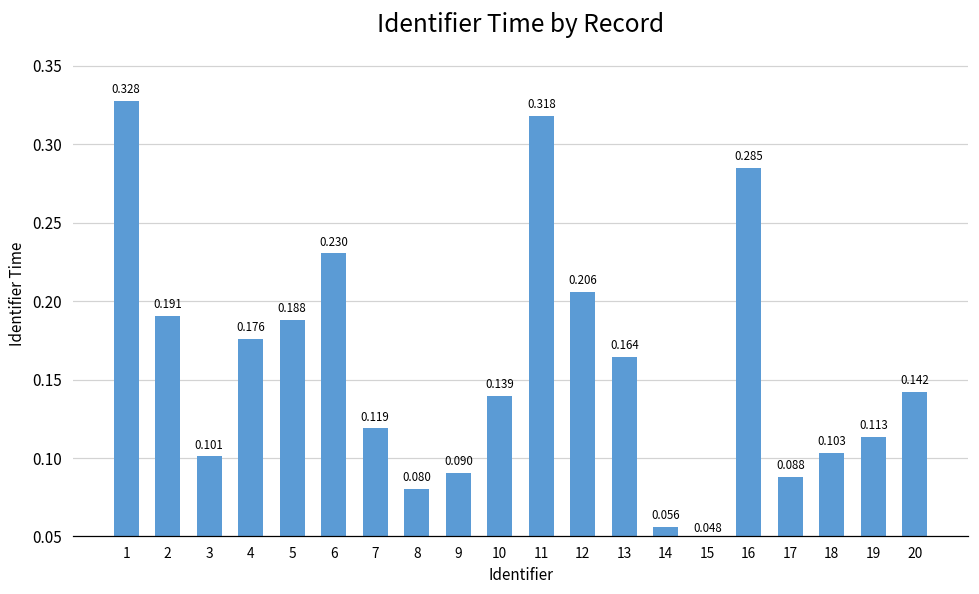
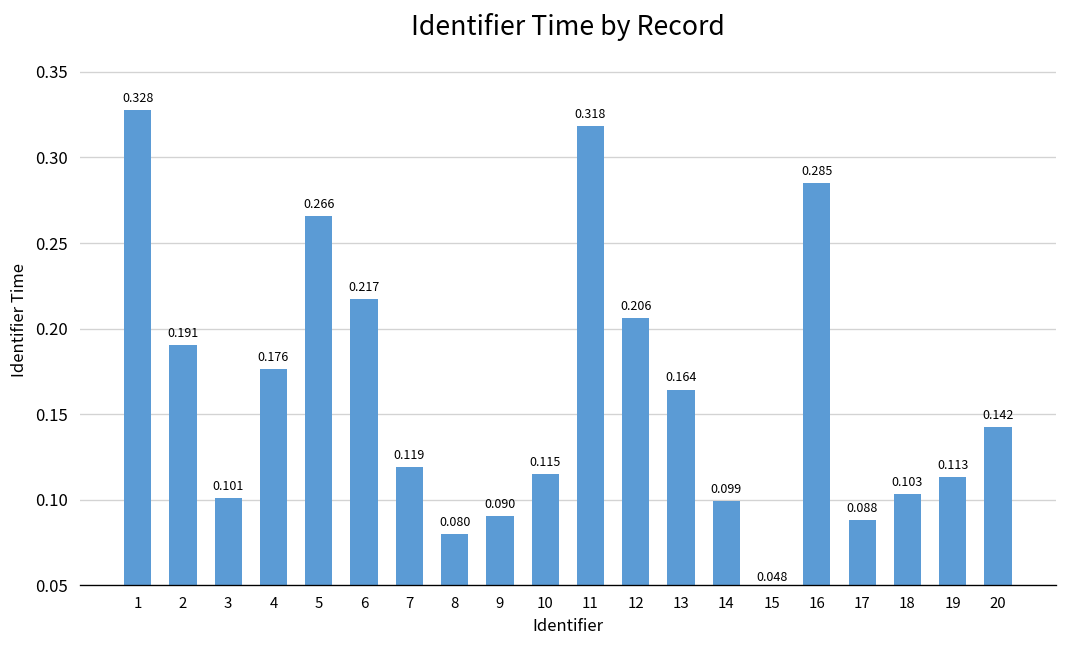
  {
    "1": 0.328,
    "2": 0.191,
    "3": 0.101,
    "4": 0.176,
-   "5": 0.188,
-   "6": 0.230,
+   "5": 0.266,
+   "6": 0.217,
    "7": 0.119,
    "8": 0.080,
    "9": 0.090,
-   "10": 0.139,
+   "10": 0.115,
    "11": 0.318,
    "12": 0.206,
    "13": 0.164,
-   "14": 0.056,
+   "14": 0.099,
    "16": 0.285,
    "17": 0.088,
    "18": 0.103,
    "19": 0.113,
    "20": 0.142
  }
